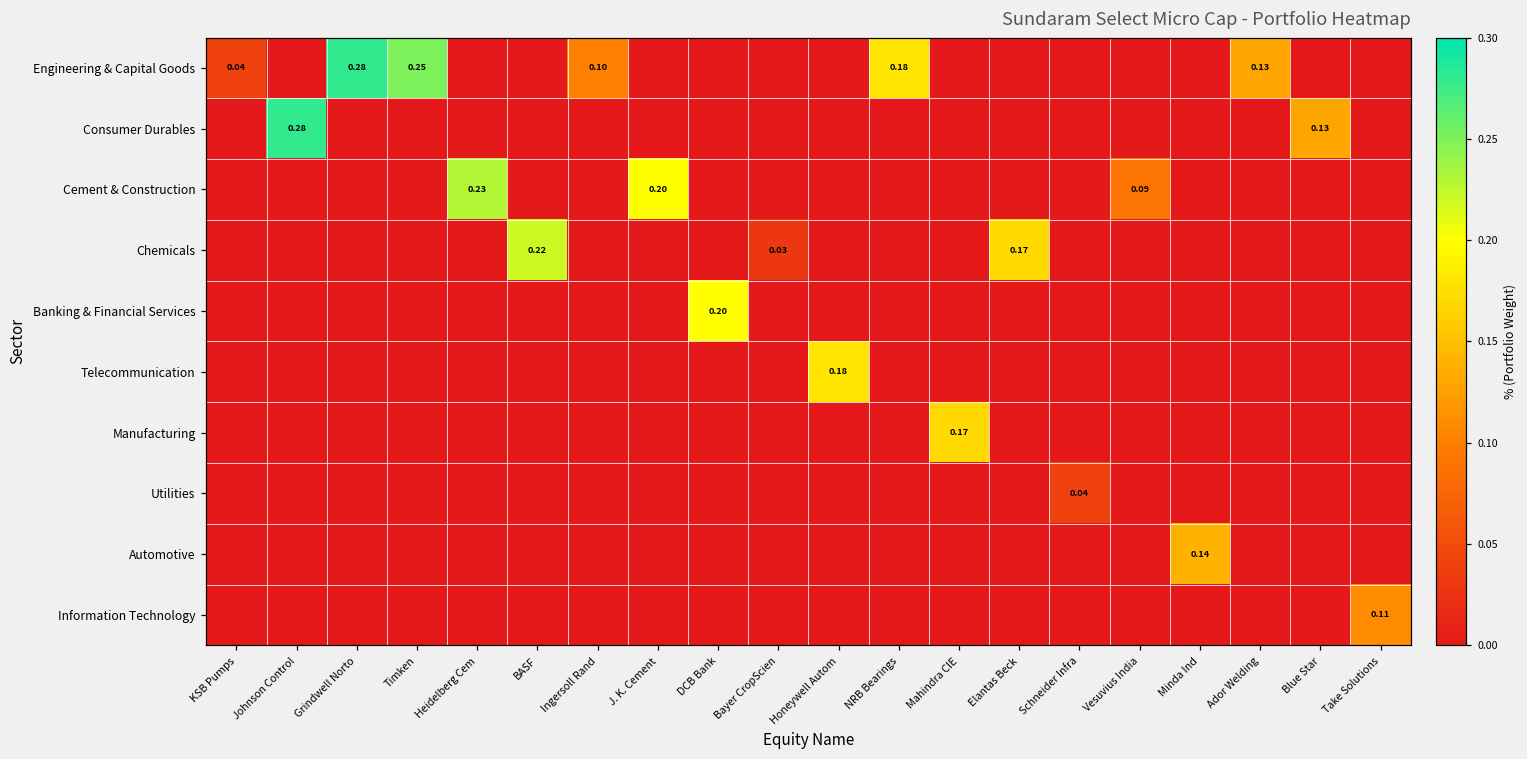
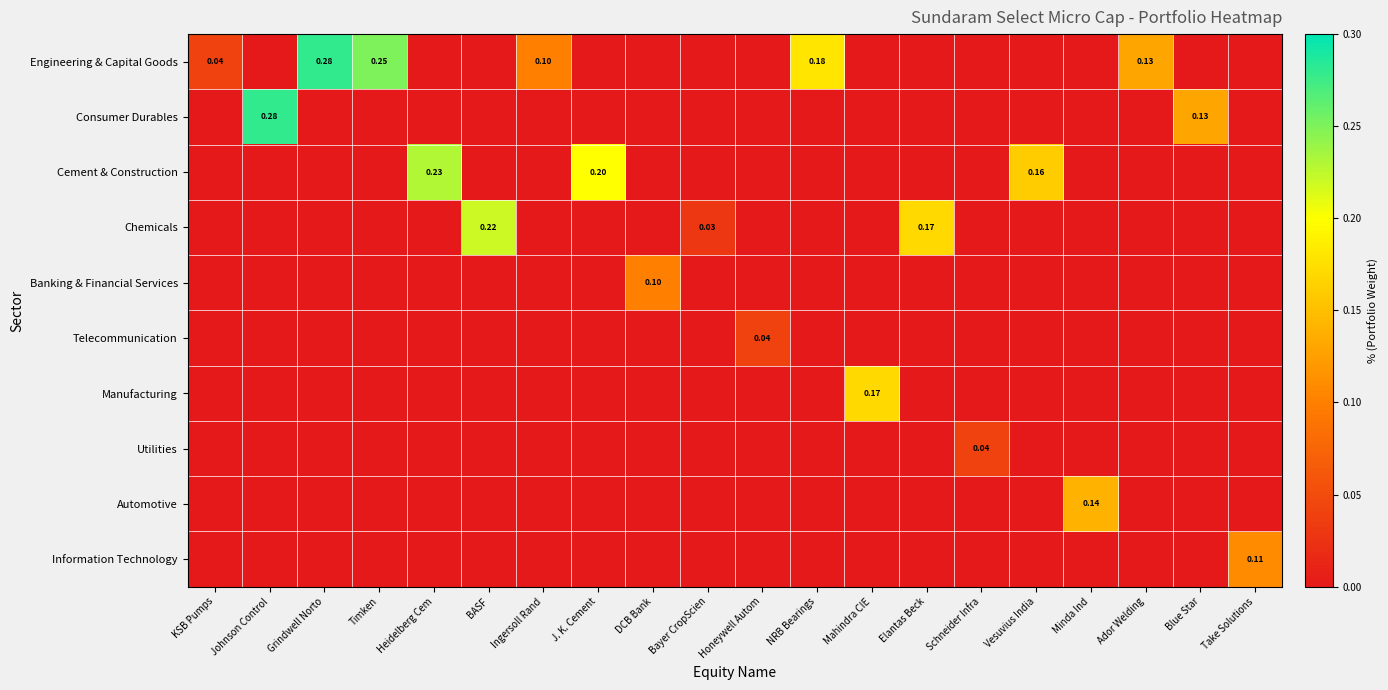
  {
    "Engineering & Capital Goods": {
      "KSB Pumps": 0.04,
      "Grindwell Norto": 0.28,
      "Timken": 0.25,
      "Ingersoll Rand": 0.10,
      "NRB Bearings": 0.18,
      "Ador Welding": 0.13
    },
    "Consumer Durables": {
      "Johnson Control": 0.28,
      "Blue Star": 0.13
    },
    "Cement & Construction": {
      "Heidelberg Cem": 0.23,
      "J. K. Cement": 0.20,
-     "Vesuvius India": 0.09
+     "Vesuvius India": 0.16
    },
    "Chemicals": {
      "BASF": 0.22,
      "Bayer CropScien": 0.03,
      "Elantas Beck": 0.17
    },
    "Banking & Financial Services": {
-     "DCB Bank": 0.20
+     "DCB Bank": 0.10
    },
    "Telecommunication": {
-     "Honeywell Autom": 0.18
+     "Honeywell Autom": 0.04
    },
    "Manufacturing": {
      "Mahindra CIE": 0.17
    },
    "Utilities": {
      "Schneider Infra": 0.04
    },
    "Automotive": {
      "Minda Ind": 0.14
    },
    "Information Technology": {
      "Take Solutions": 0.11
    }
  }
